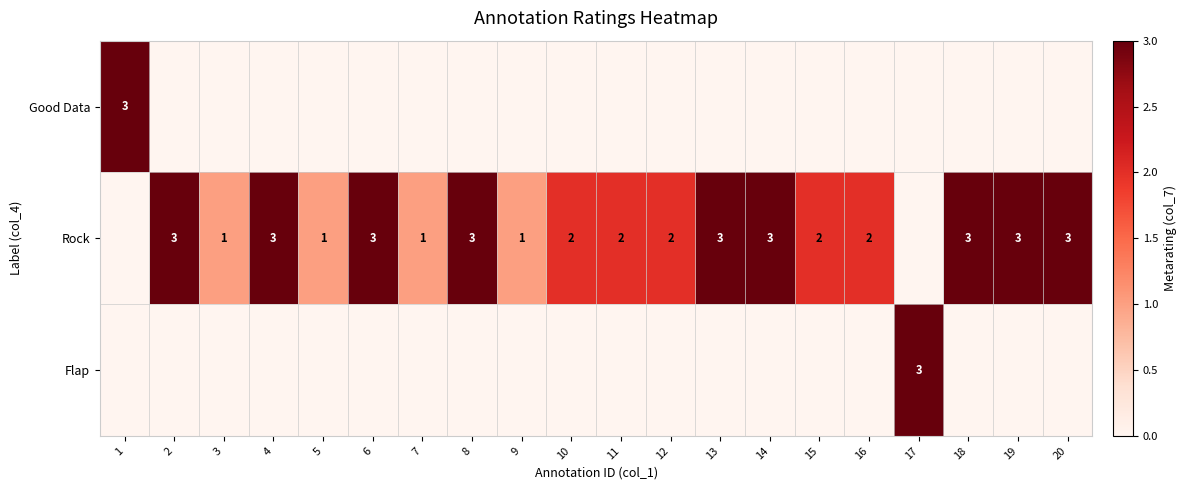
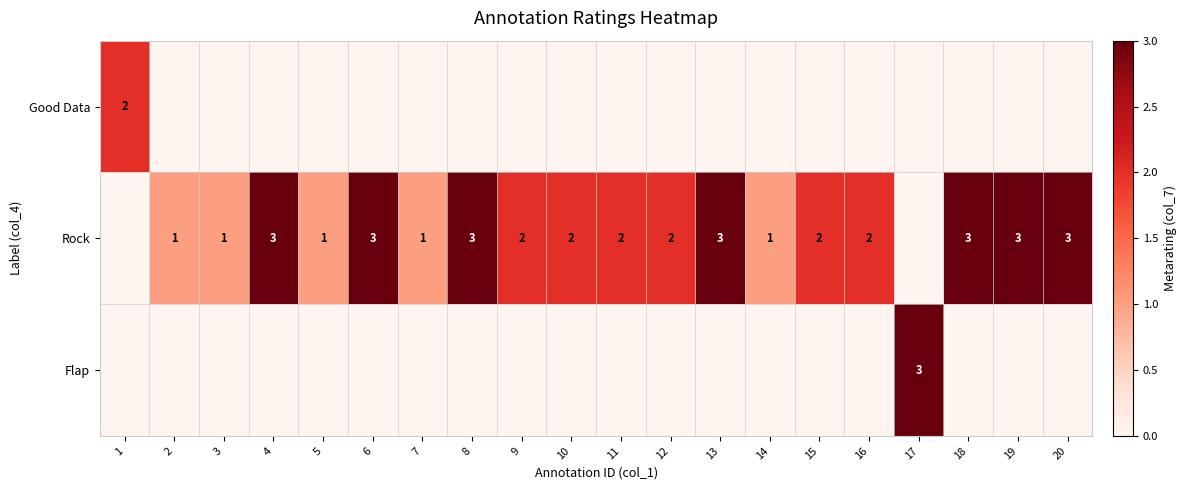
  {
    "Good Data": {
-     "1": 3
+     "1": 2
    },
    "Rock": {
-     "2": 3,
+     "2": 1,
      "3": 1,
      "4": 3,
      "5": 1,
      "6": 3,
      "7": 1,
      "8": 3,
-     "9": 1,
+     "9": 2,
      "10": 2,
      "11": 2,
      "12": 2,
      "13": 3,
-     "14": 3,
+     "14": 1,
      "15": 2,
      "16": 2,
      "18": 3,
      "19": 3,
      "20": 3
    },
    "Flap": {
      "17": 3
    }
  }
